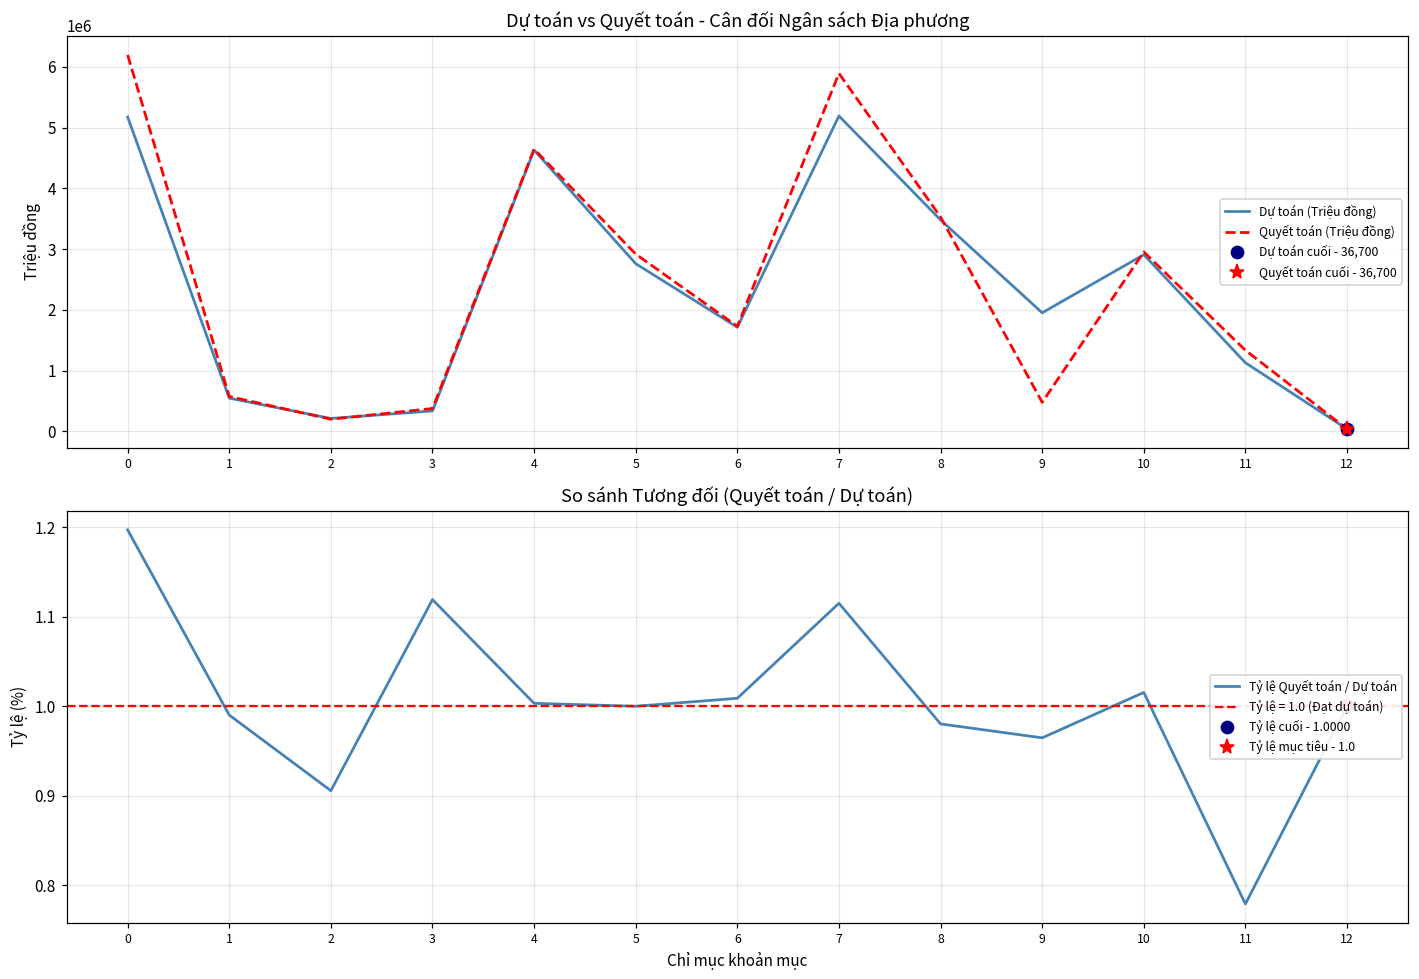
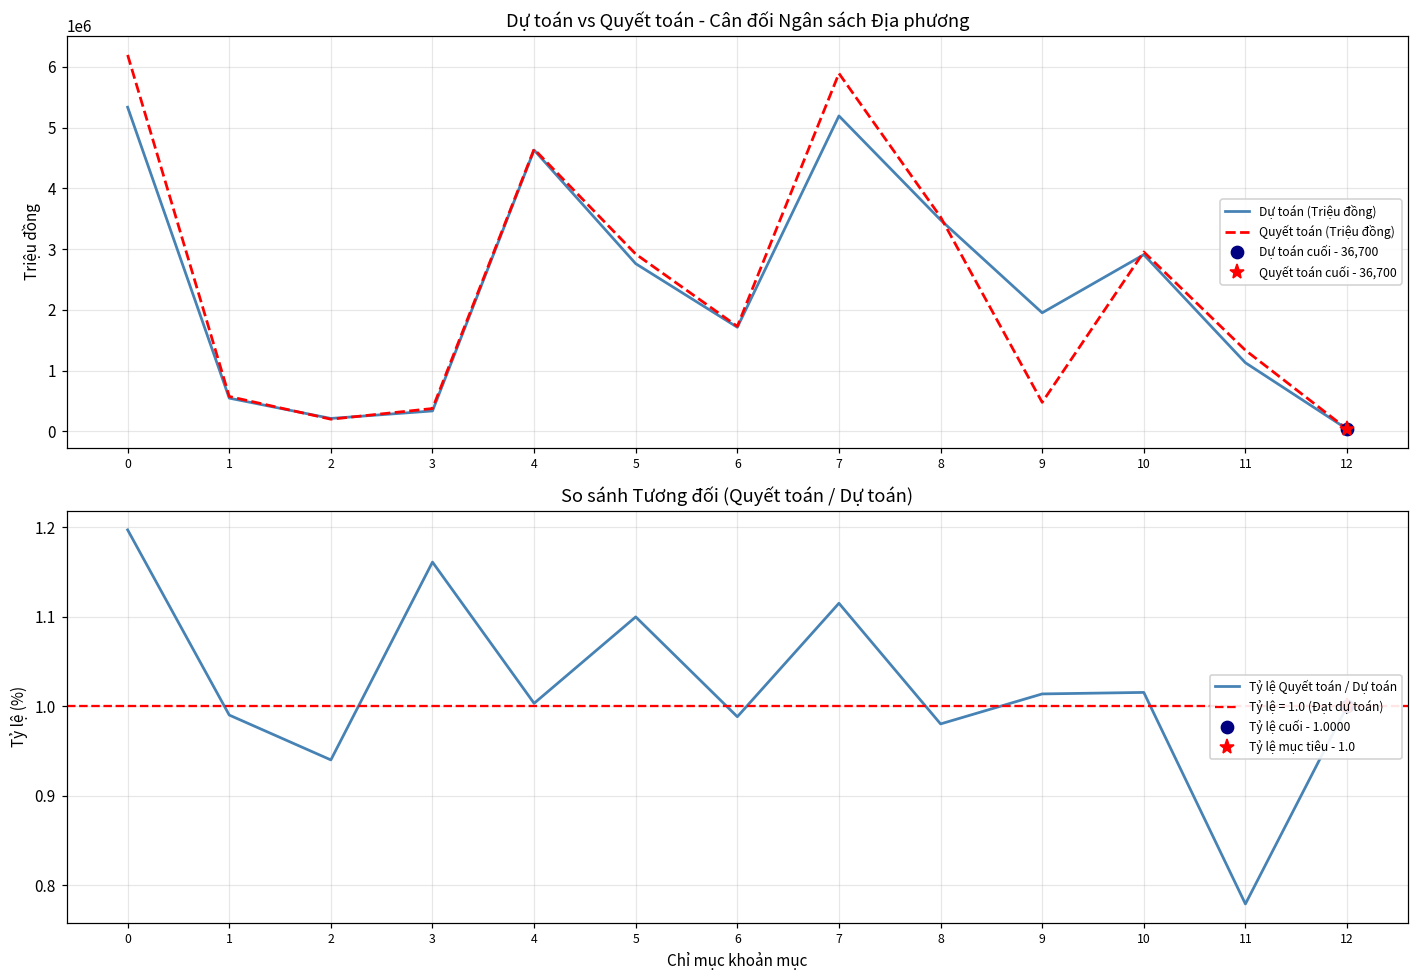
  {
    "Dự toán vs Quyết toán - Cân đối Ngân sách Địa phương": {
      "Dự toán (Triệu đồng)": {
-       "0": 5200000,
+       "0": 5300000,
        "5": 2800000,
        "7": 5200000,
        "8": 3500000,
        "9": 2000000,
        "11": 1100000
      }
    },
    "So sánh Tương đối (Quyết toán / Dự toán)": {
      "Tỷ lệ Quyết toán / Dự toán": {
        "0": 1.20,
        "1": 0.99,
-       "2": 0.91,
-       "3": 1.12,
+       "2": 0.94,
+       "3": 1.16,
        "4": 1.00,
-       "5": 1.0,
-       "6": 1.01,
+       "5": 1.1,
+       "6": 0.99,
        "7": 1.12,
        "8": 0.98,
-       "9": 0.96,
+       "9": 1.01,
        "10": 1.02,
        "11": 0.78
      }
    }
  }
